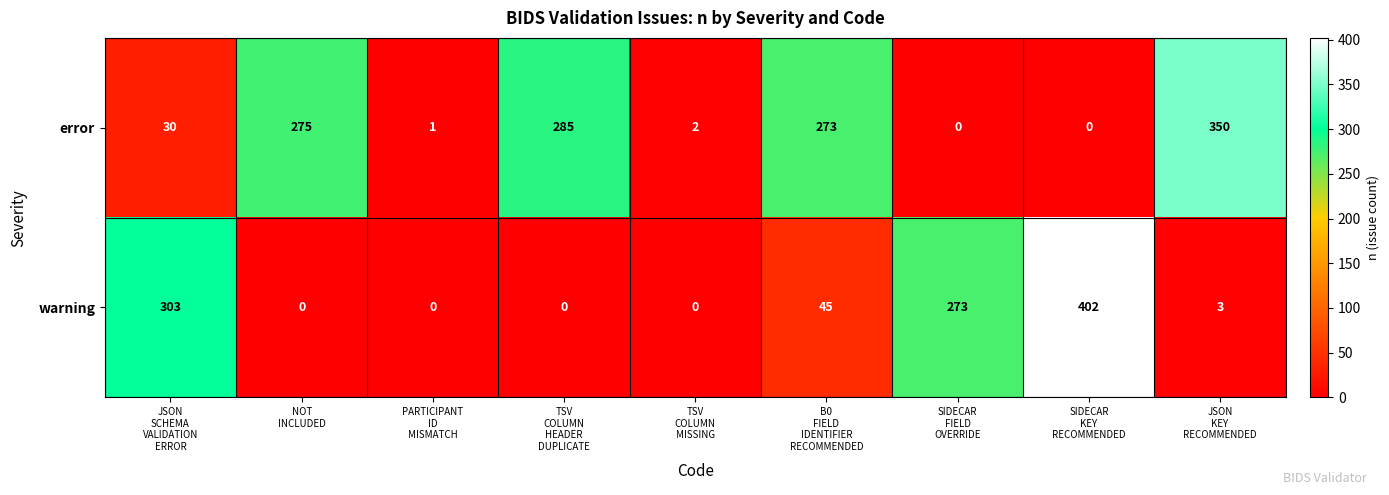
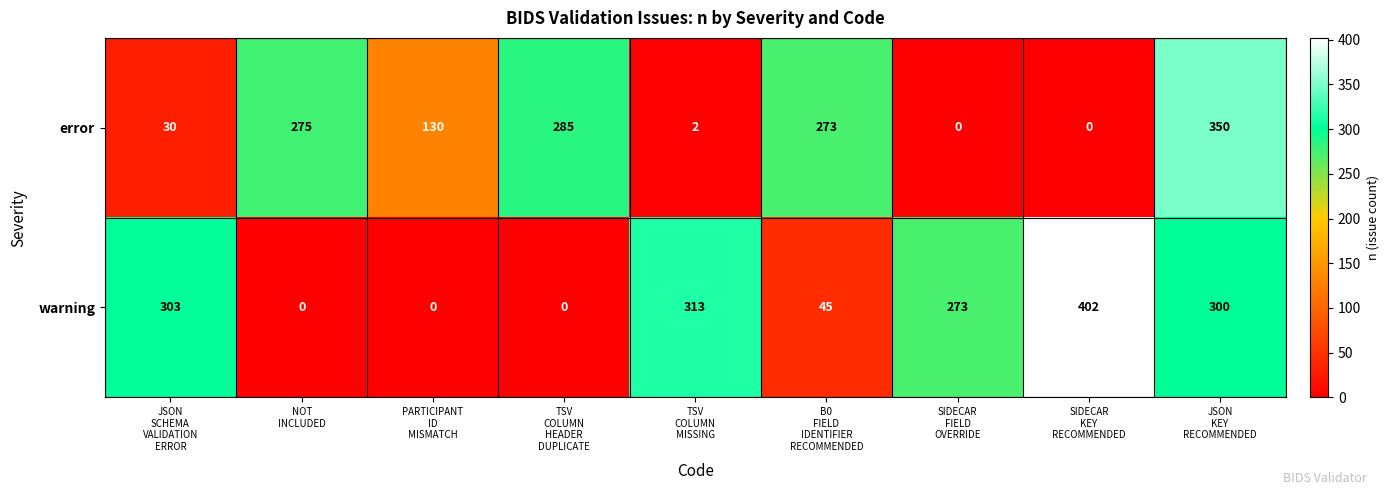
  {
    "error": {
      "JSON SCHEMA VALIDATION ERROR": 30,
      "NOT INCLUDED": 275,
-     "PARTICIPANT ID MISMATCH": 1,
+     "PARTICIPANT ID MISMATCH": 130,
      "TSV COLUMN HEADER DUPLICATE": 285,
      "TSV COLUMN MISSING": 2,
      "B0 FIELD IDENTIFIER RECOMMENDED": 273,
      "SIDECAR FIELD OVERRIDE": 0,
      "SIDECAR KEY RECOMMENDED": 0,
      "JSON KEY RECOMMENDED": 350
    },
    "warning": {
      "JSON SCHEMA VALIDATION ERROR": 303,
      "NOT INCLUDED": 0,
      "PARTICIPANT ID MISMATCH": 0,
      "TSV COLUMN HEADER DUPLICATE": 0,
-     "TSV COLUMN MISSING": 0,
+     "TSV COLUMN MISSING": 313,
      "B0 FIELD IDENTIFIER RECOMMENDED": 45,
      "SIDECAR FIELD OVERRIDE": 273,
      "SIDECAR KEY RECOMMENDED": 402,
-     "JSON KEY RECOMMENDED": 3
+     "JSON KEY RECOMMENDED": 300
    }
  }
